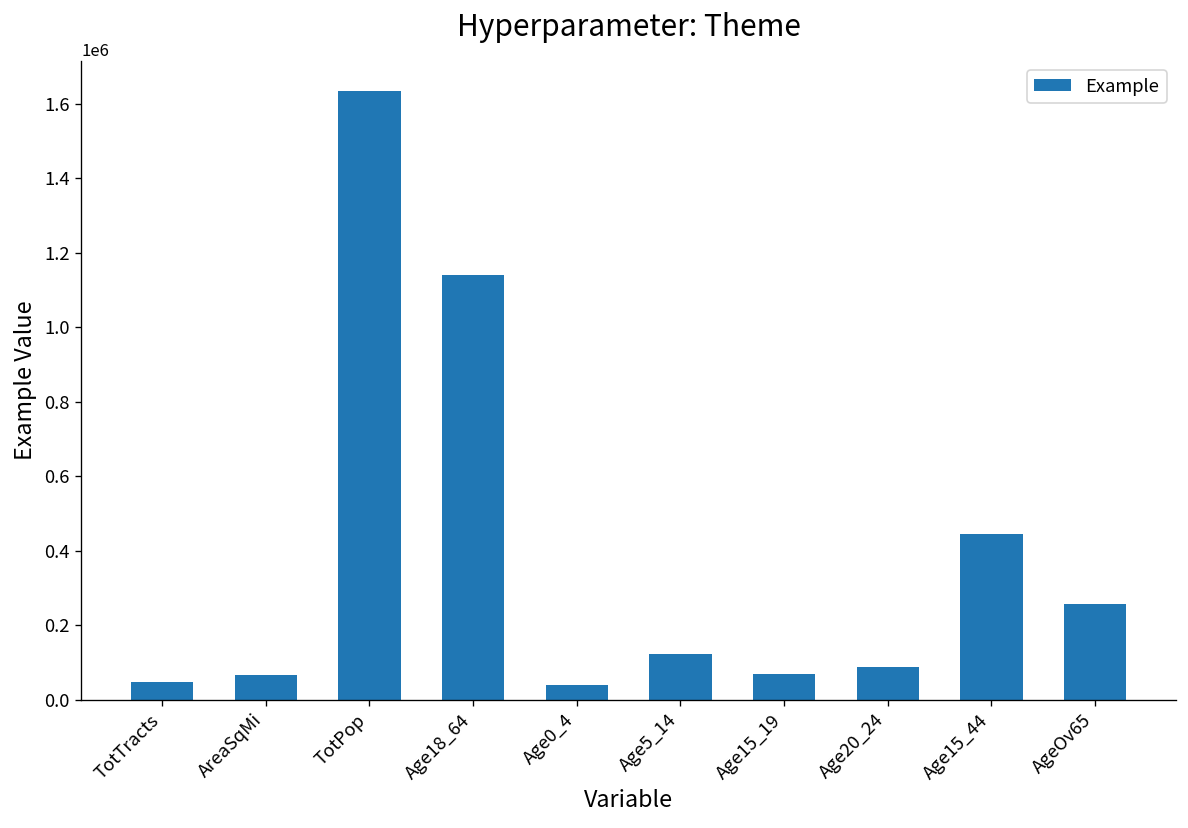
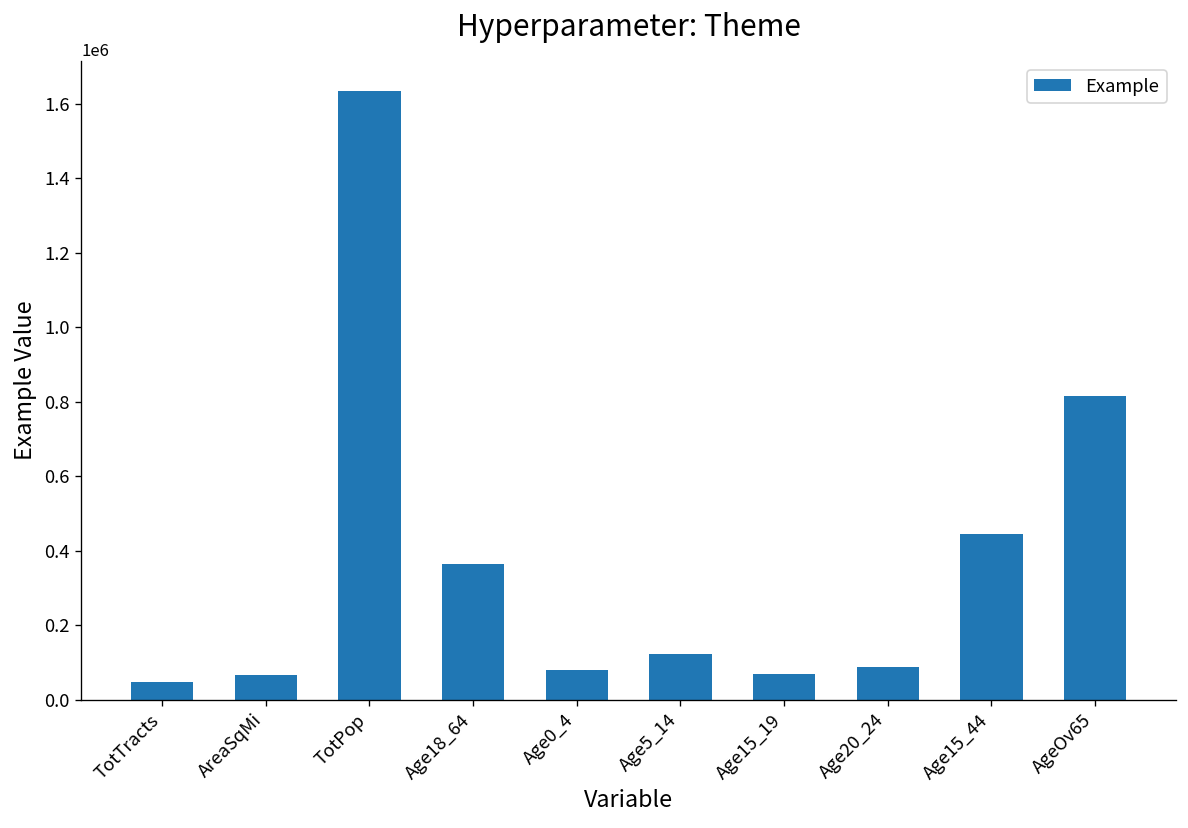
  {
    "TotTracts": 50000,
    "AreaSqMi": 70000,
    "TotPop": 1630000,
-   "Age18_64": 1140000,
-   "Age0_4": 40000,
+   "Age18_64": 360000,
+   "Age0_4": 80000,
    "Age5_14": 120000,
    "Age15_19": 70000,
    "Age20_24": 90000,
    "Age15_44": 440000,
-   "AgeOv65": 260000
+   "AgeOv65": 810000
  }
